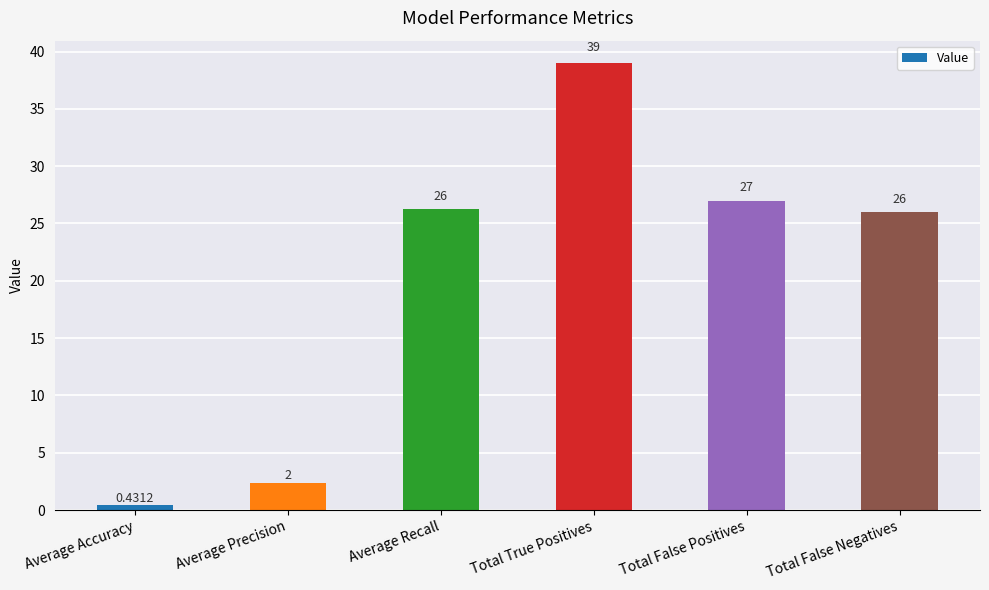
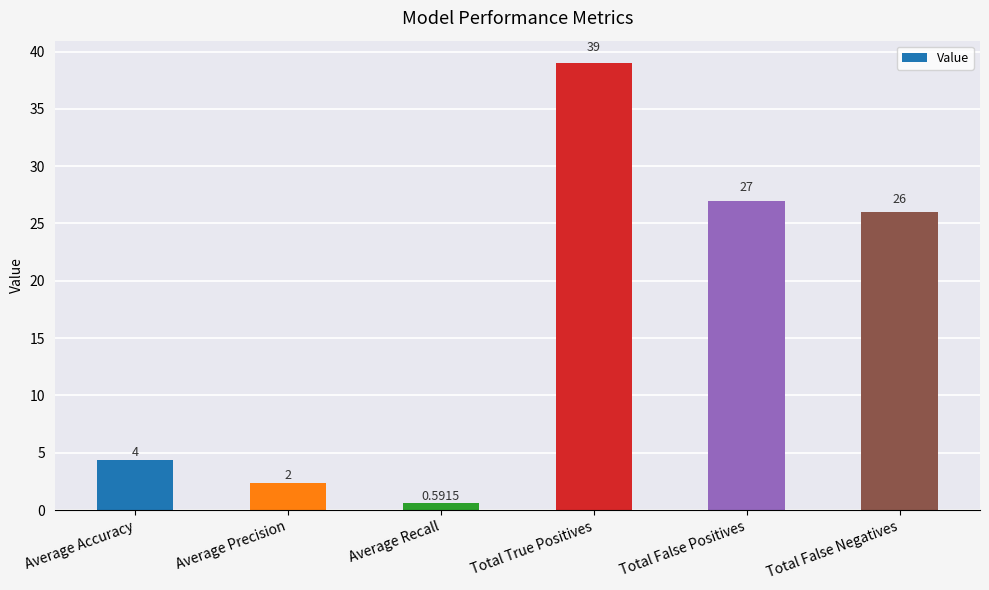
  {
-   "Average Accuracy": 0.4312,
+   "Average Accuracy": 4,
    "Average Precision": 2,
-   "Average Recall": 26,
+   "Average Recall": 0.5915,
    "Total True Positives": 39,
    "Total False Positives": 27,
    "Total False Negatives": 26
  }
